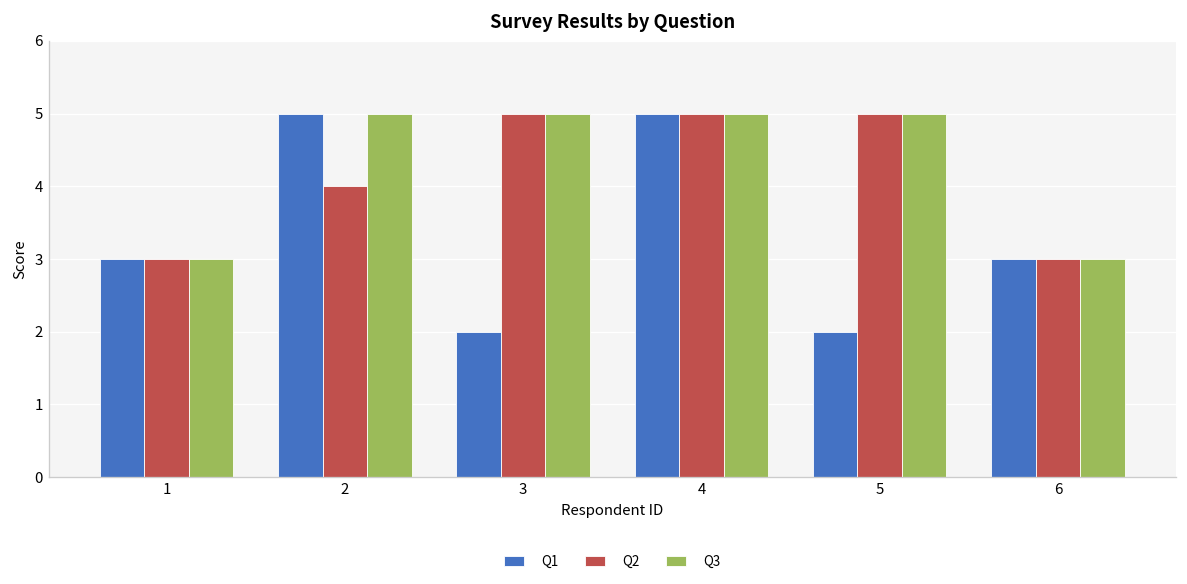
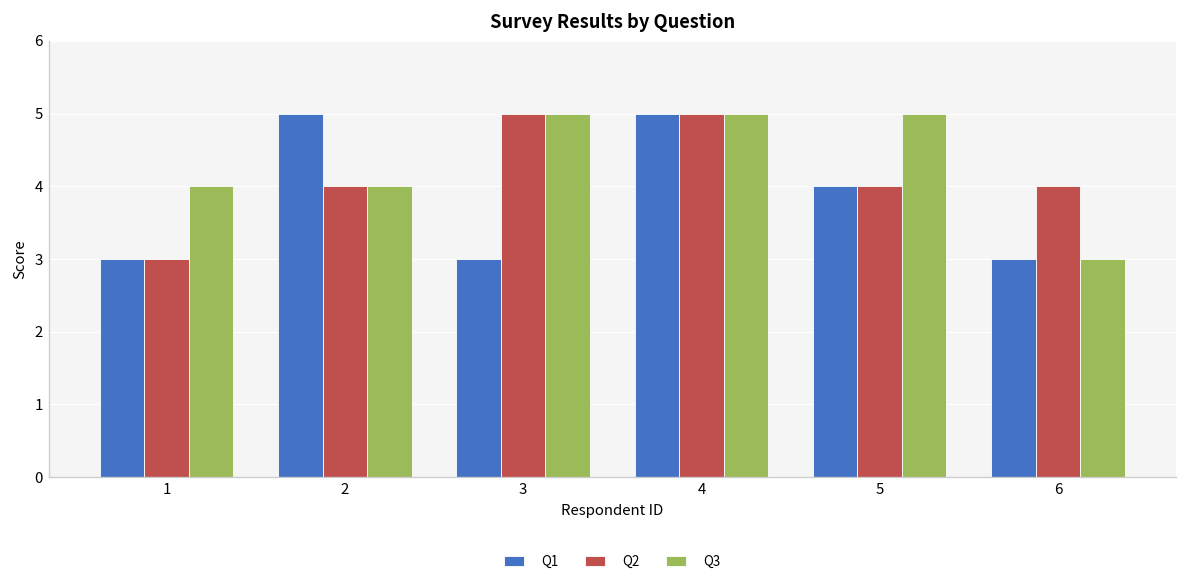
  {
    "Q1": {
      "1": 3,
      "2": 5,
-     "3": 2,
+     "3": 3,
      "4": 5,
-     "5": 2,
+     "5": 4,
      "6": 3
    },
    "Q2": {
      "1": 3,
      "2": 4,
      "3": 5,
      "4": 5,
-     "5": 5,
-     "6": 3
+     "5": 4,
+     "6": 4
    },
    "Q3": {
-     "1": 3,
-     "2": 5,
+     "1": 4,
+     "2": 4,
      "3": 5,
      "4": 5,
      "5": 5,
      "6": 3
    }
  }
